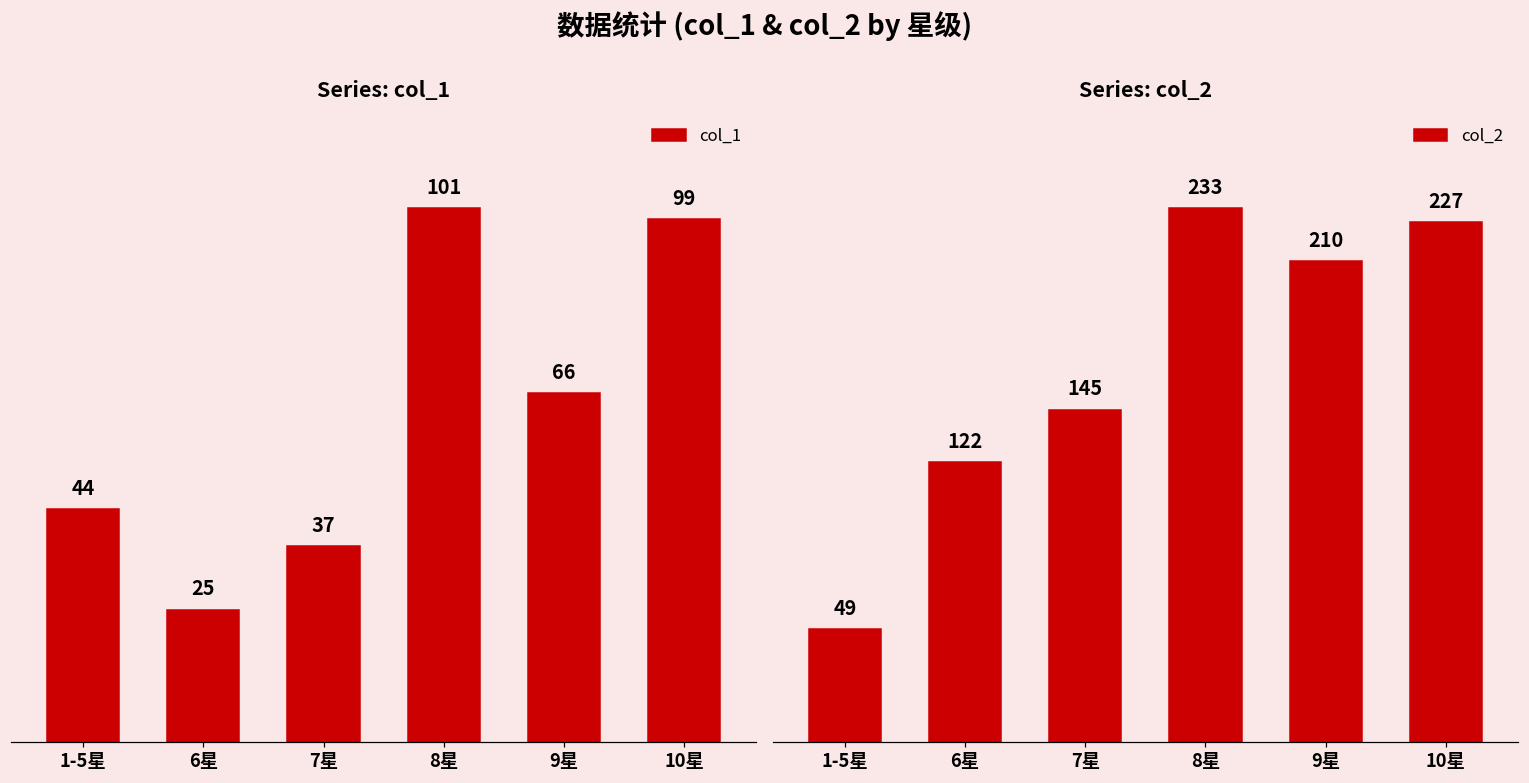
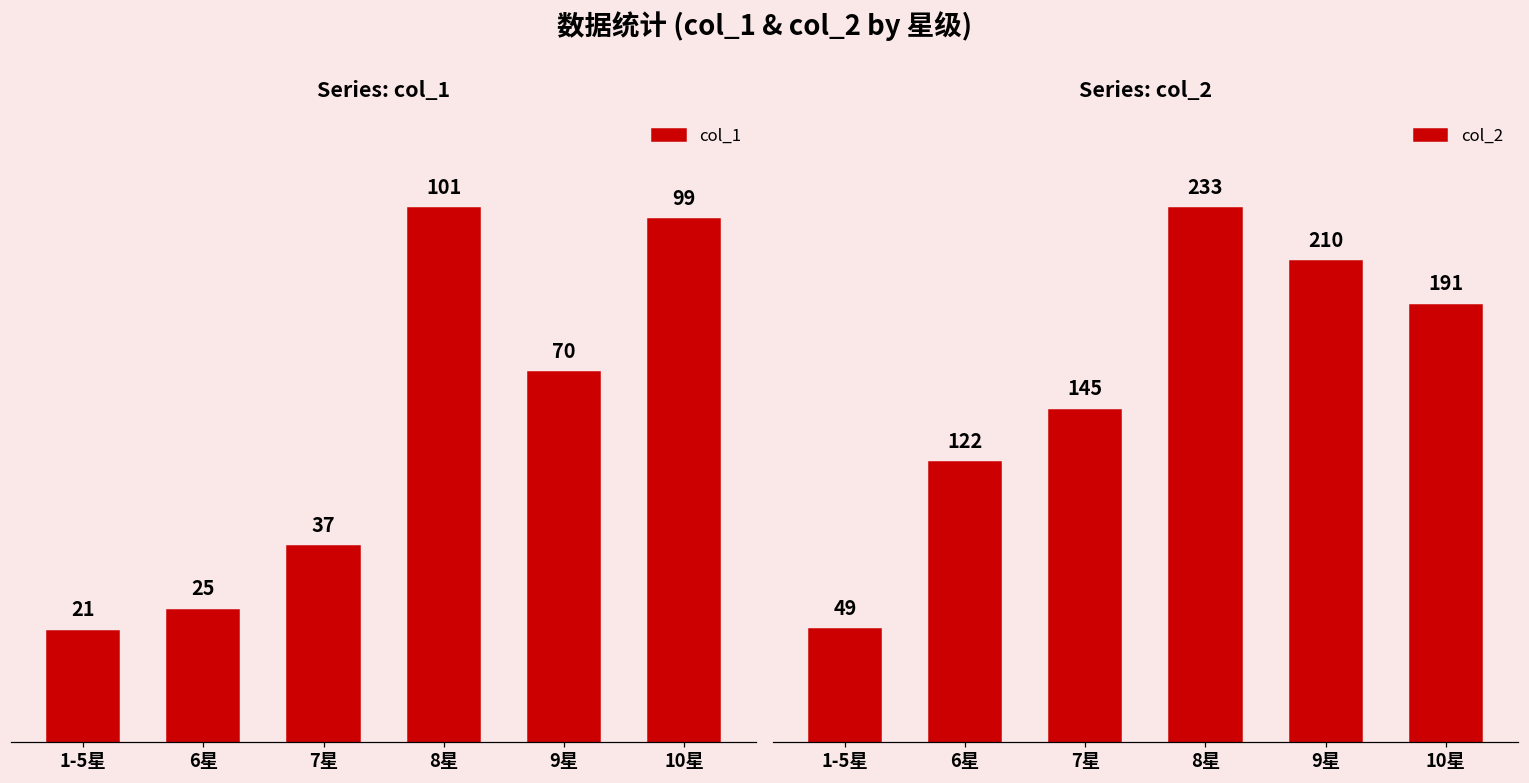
  {
    "Series: col_1": {
-     "1-5星": 44,
+     "1-5星": 21,
      "6星": 25,
      "7星": 37,
      "8星": 101,
-     "9星": 66,
+     "9星": 70,
      "10星": 99
    },
    "Series: col_2": {
      "1-5星": 49,
      "6星": 122,
      "7星": 145,
      "8星": 233,
      "9星": 210,
-     "10星": 227
+     "10星": 191
    }
  }
